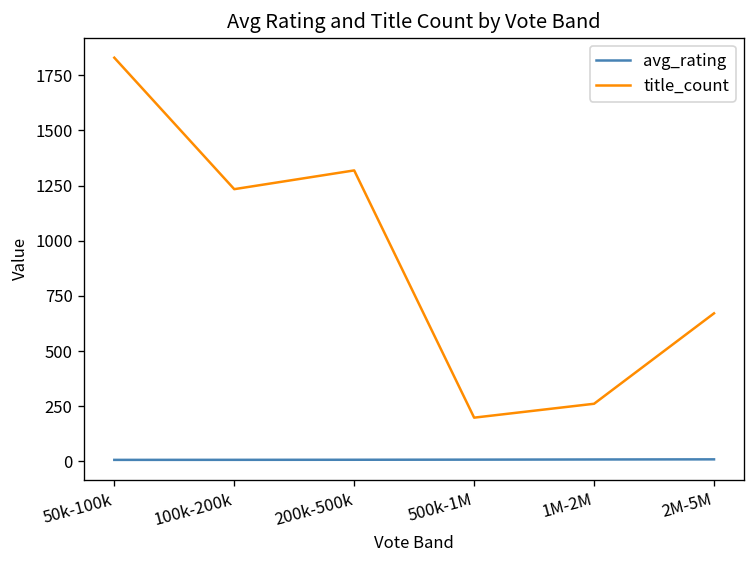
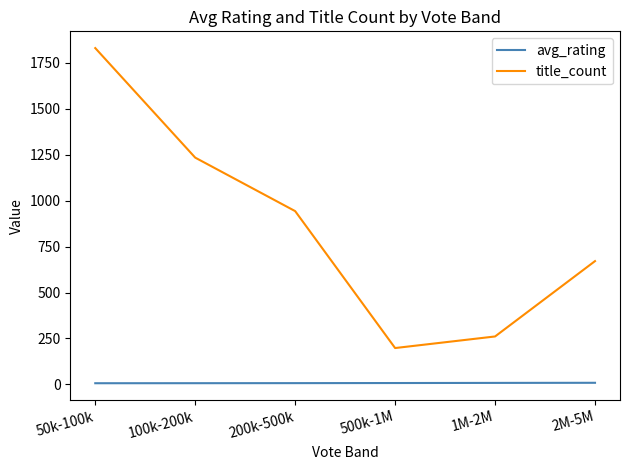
  {
    "avg_rating": {
      "50k-100k": 10,
      "100k-200k": 10,
      "200k-500k": 10,
      "500k-1M": 10,
      "1M-2M": 10,
      "2M-5M": 10
    },
    "title_count": {
      "50k-100k": 1830,
      "100k-200k": 1230,
-     "200k-500k": 1320,
+     "200k-500k": 940,
      "500k-1M": 200,
      "1M-2M": 260,
      "2M-5M": 670
    }
  }
